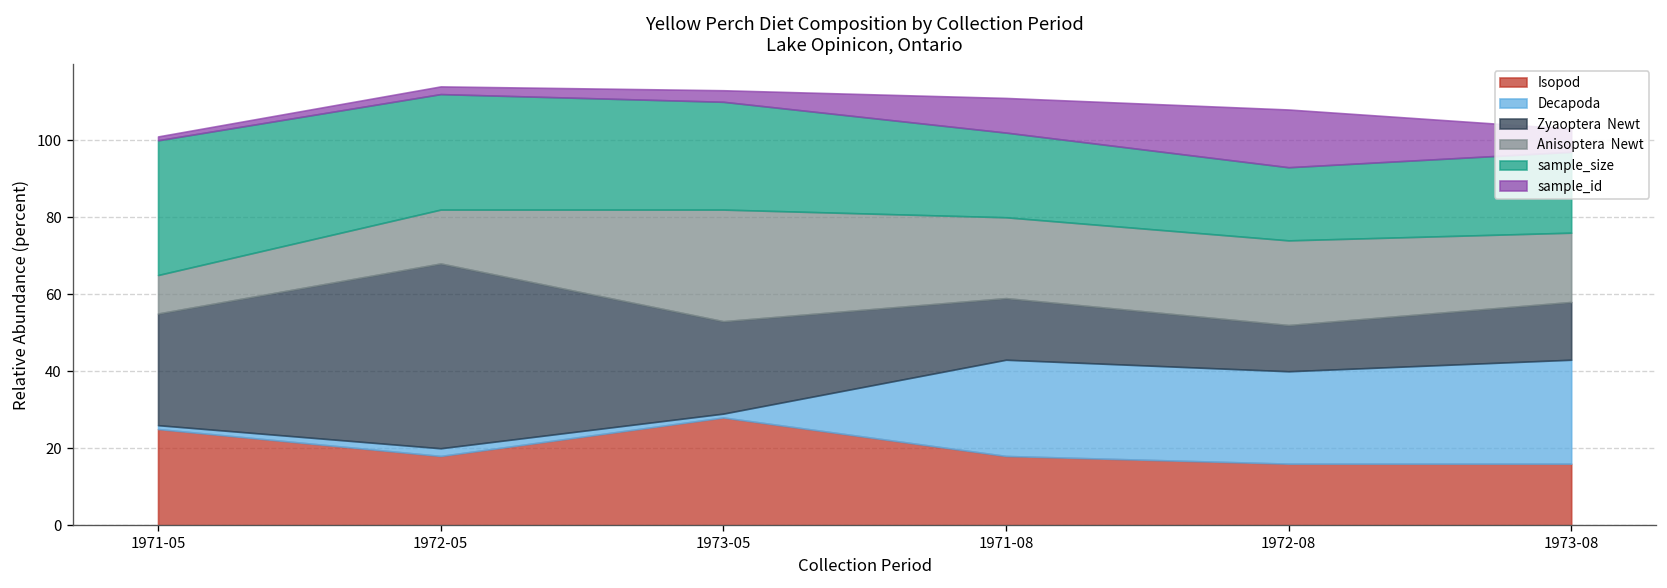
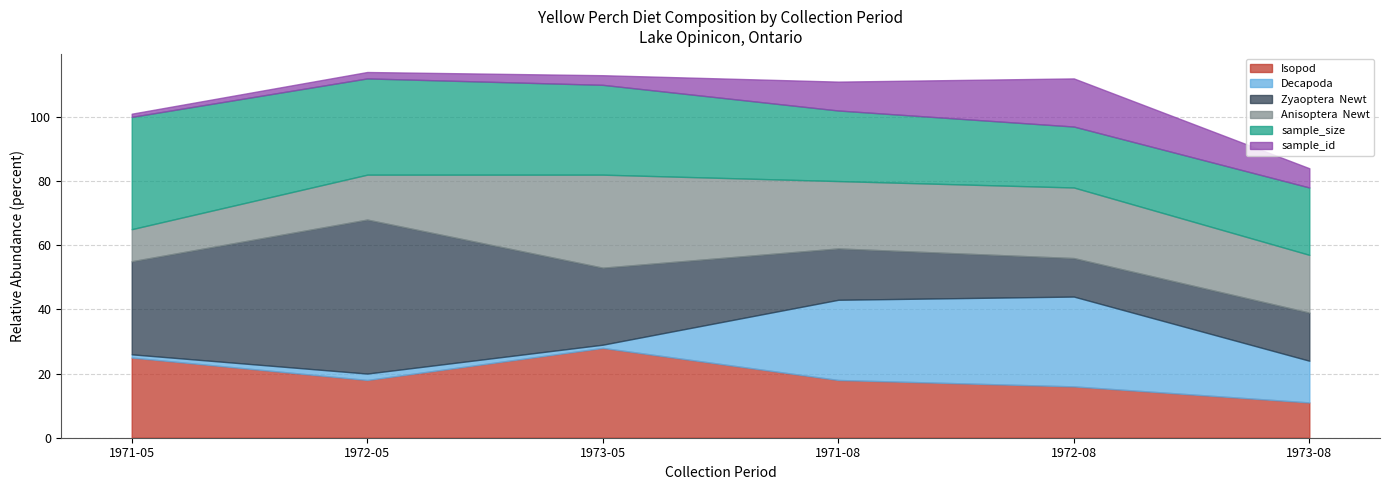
  {
    "Isopod": {
      "1971-05": 25,
      "1972-05": 18,
      "1973-05": 28,
      "1971-08": 18,
      "1972-08": 16,
-     "1973-08": 16
+     "1973-08": 11
    },
    "Decapoda": {
      "1971-05": 1,
      "1972-05": 2,
      "1973-05": 1,
      "1971-08": 25,
-     "1972-08": 24,
-     "1973-08": 27
+     "1972-08": 28,
+     "1973-08": 13
    },
    "Zyaoptera Newt": {
      "1971-05": 29,
      "1972-05": 48,
      "1973-05": 24,
      "1971-08": 16,
      "1972-08": 12,
      "1973-08": 15
    },
    "Anisoptera Newt": {
      "1971-05": 10,
      "1972-05": 14,
      "1973-05": 29,
      "1971-08": 21,
      "1972-08": 22,
      "1973-08": 18
    },
    "sample_size": {
      "1971-05": 35,
      "1972-05": 30,
      "1973-05": 28,
      "1971-08": 22,
      "1972-08": 19
    },
    "sample_id": {
      "1971-05": 1,
      "1972-05": 2,
      "1973-05": 3,
      "1971-08": 9,
      "1972-08": 15
    }
  }
